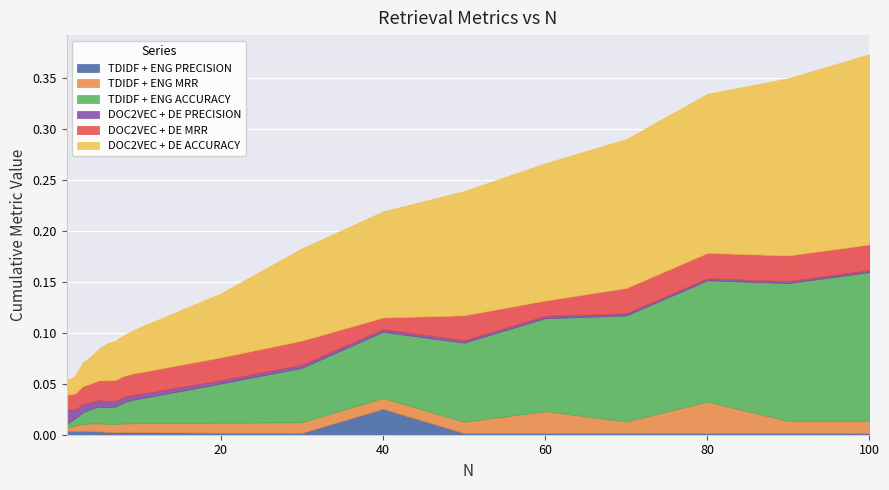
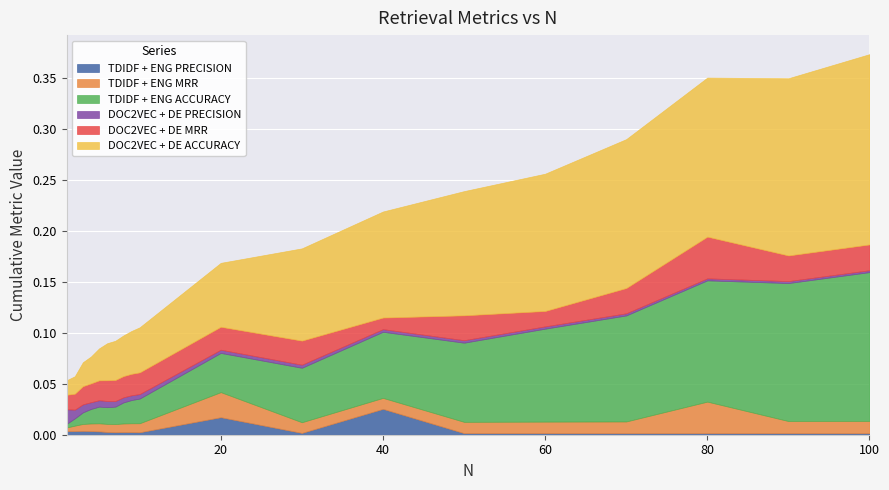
  {
    "TDIDF + ENG PRECISION": {
-     "20": 0.002,
+     "20": 0.017,
      "40": 0.025
    },
    "TDIDF + ENG MRR": {
-     "20": 0.010,
+     "20": 0.025,
      "40": 0.011,
-     "60": 0.022,
+     "60": 0.011,
      "80": 0.031,
      "100": 0.012
    },
    "TDIDF + ENG ACCURACY": {
      "20": 0.038,
      "40": 0.065
    },
    "DOC2VEC + DE PRECISION": {
      "20": 0.003,
      "40": 0.003
    },
    "DOC2VEC + DE MRR": {
      "20": 0.023,
      "40": 0.011,
      "60": 0.015,
-     "80": 0.025,
+     "80": 0.041,
      "100": 0.025
    },
    "DOC2VEC + DE ACCURACY": {
      "20": 0.063,
      "40": 0.104,
      "60": 0.135,
      "80": 0.156,
      "100": 0.187
    }
  }
